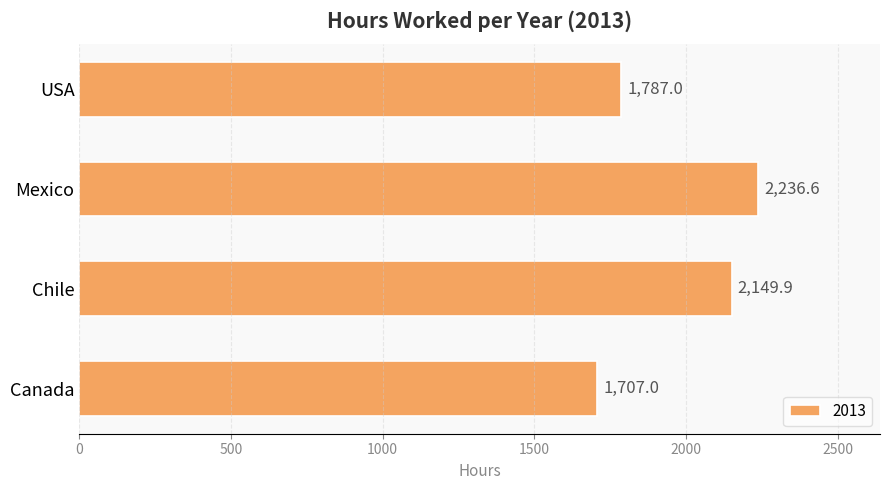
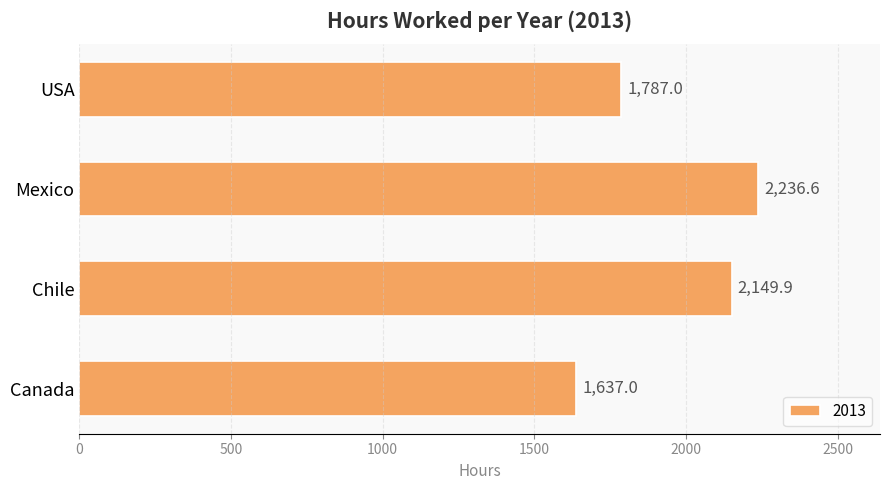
  {
    "USA": "1,787.0",
    "Mexico": "2,236.6",
    "Chile": "2,149.9",
-   "Canada": "1,707.0"
+   "Canada": "1,637.0"
  }
